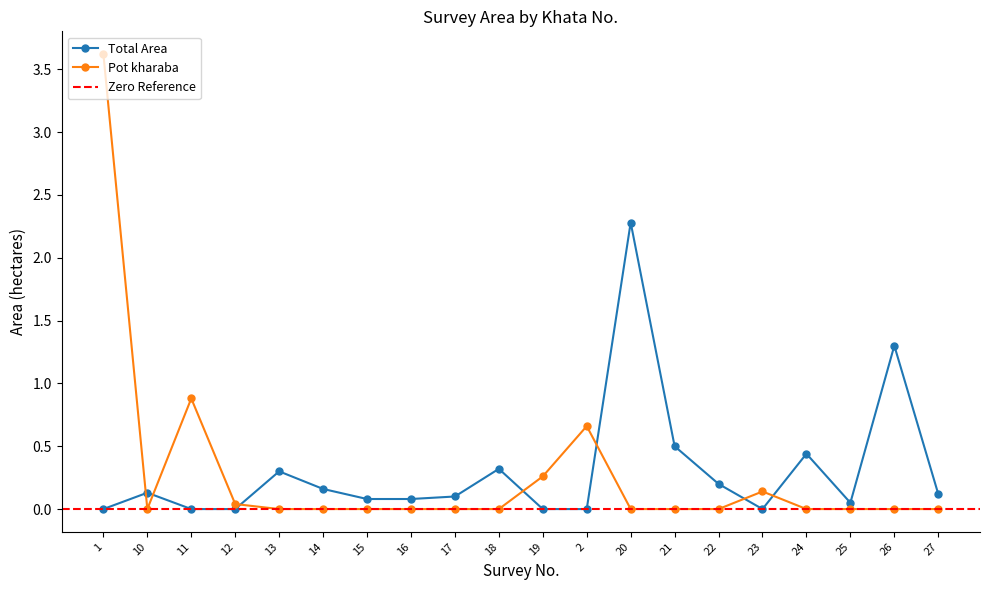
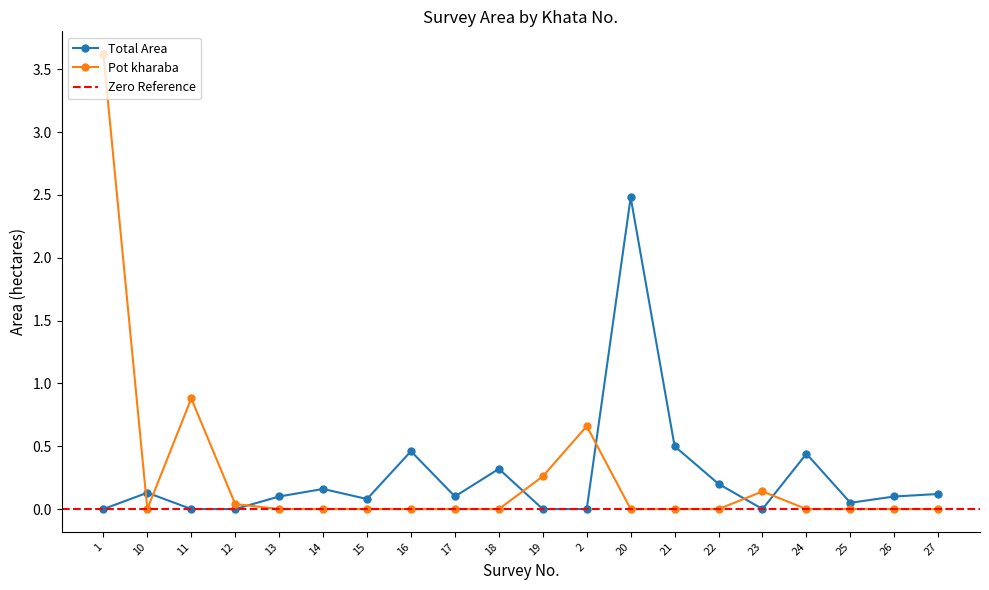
  {
    "Total Area": {
      "1": 0.00,
      "10": 0.13,
      "11": 0.00,
      "12": 0.00,
-     "13": 0.3,
+     "13": 0.1,
      "14": 0.16,
      "15": 0.08,
-     "16": 0.08,
+     "16": 0.46,
      "17": 0.10,
      "18": 0.32,
      "19": 0.00,
      "2": 0.00,
-     "20": 2.28,
+     "20": 2.48,
      "21": 0.50,
      "22": 0.20,
      "23": 0.00,
      "24": 0.44,
      "25": 0.05,
-     "26": 1.3,
+     "26": 0.1,
      "27": 0.12
    },
    "Pot kharaba": {
      "10": 0.00,
      "11": 0.88,
      "12": 0.04,
      "13": 0.00,
      "14": 0.00,
      "15": 0.00,
      "16": 0.00,
      "17": 0.00,
      "18": 0.00,
      "19": 0.26,
      "2": 0.66,
      "20": 0.00,
      "21": 0.00,
      "22": 0.00,
      "23": 0.14,
      "24": 0.00,
      "25": 0.00,
      "26": 0.00,
      "27": 0.00
    }
  }
